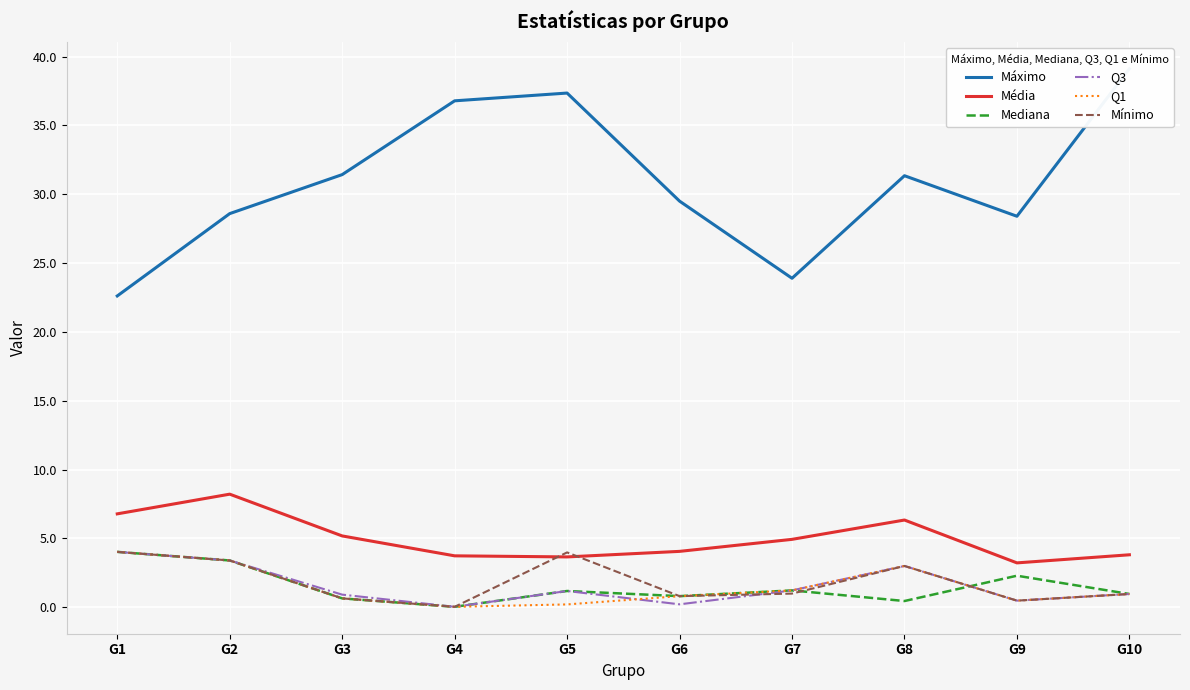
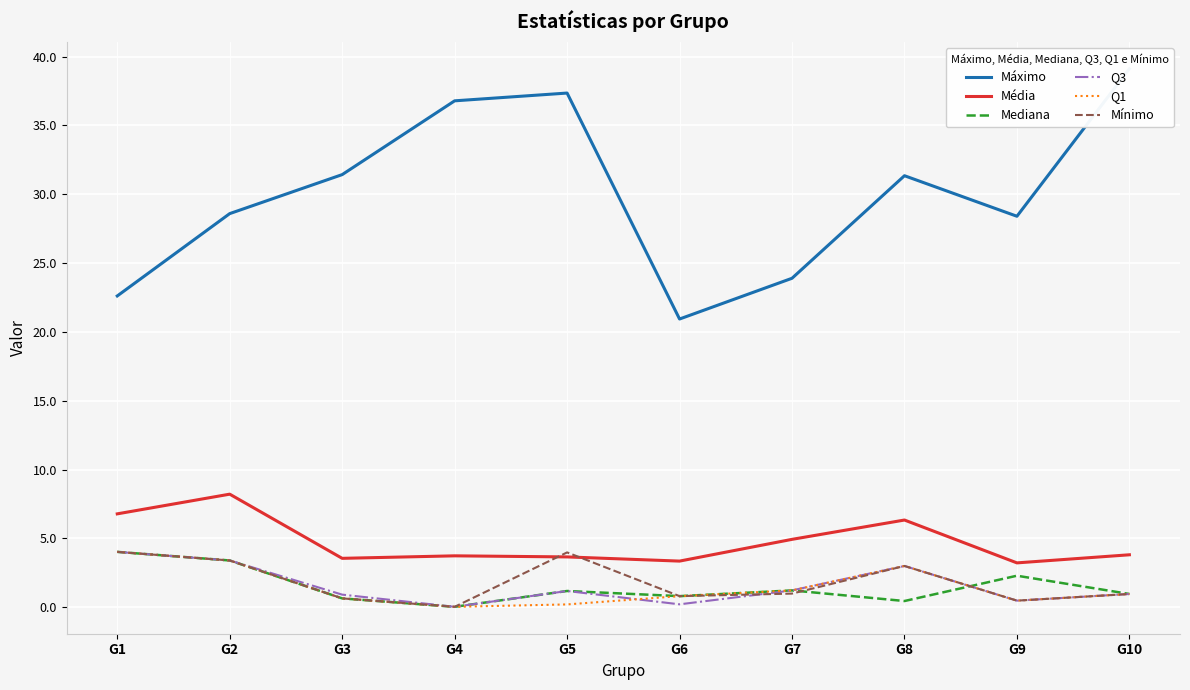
  {
    "Máximo": {
      "G1": 22.6,
      "G2": 28.6,
      "G3": 31.4,
      "G4": 36.8,
      "G5": 37.3,
-     "G6": 29.5,
+     "G6": 20.9,
      "G7": 23.9,
      "G8": 31.3,
      "G9": 28.4
    },
    "Média": {
      "G1": 6.8,
      "G2": 8.2,
-     "G3": 5.2,
+     "G3": 3.6,
      "G4": 3.7,
      "G5": 3.7,
-     "G6": 4.1,
+     "G6": 3.4,
      "G7": 4.9,
      "G8": 6.3,
      "G9": 3.2,
      "G10": 3.8
    },
    "Mediana": {
      "G8": 0.5,
      "G9": 2.3
    },
    "Q3": {
      "G3": 0.9,
      "G6": 0.2
    },
    "Q1": {
      "G5": 0.2
    },
    "Mínimo": {
      "G5": 4.0,
      "G7": 1.0
    }
  }
